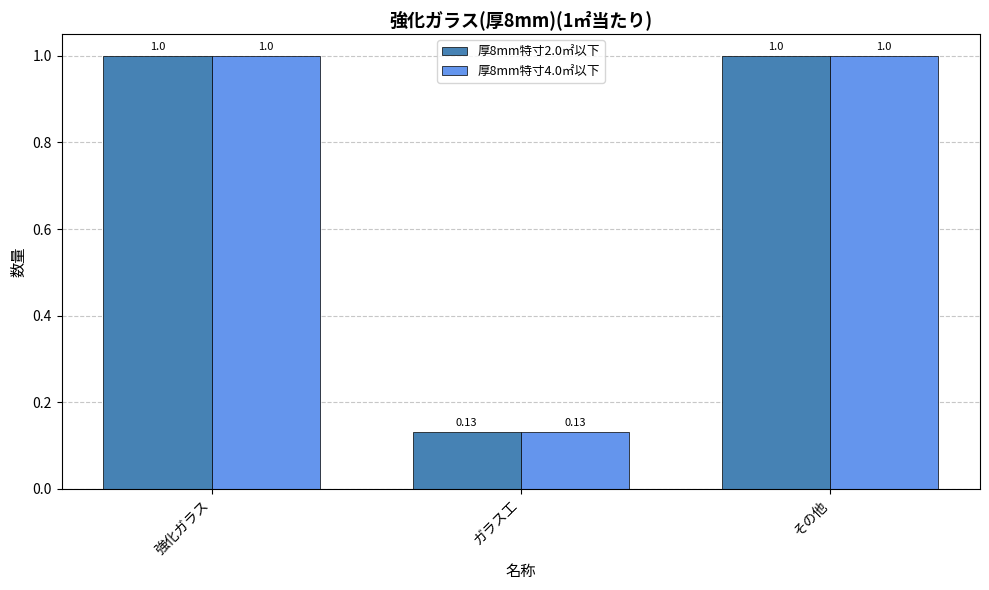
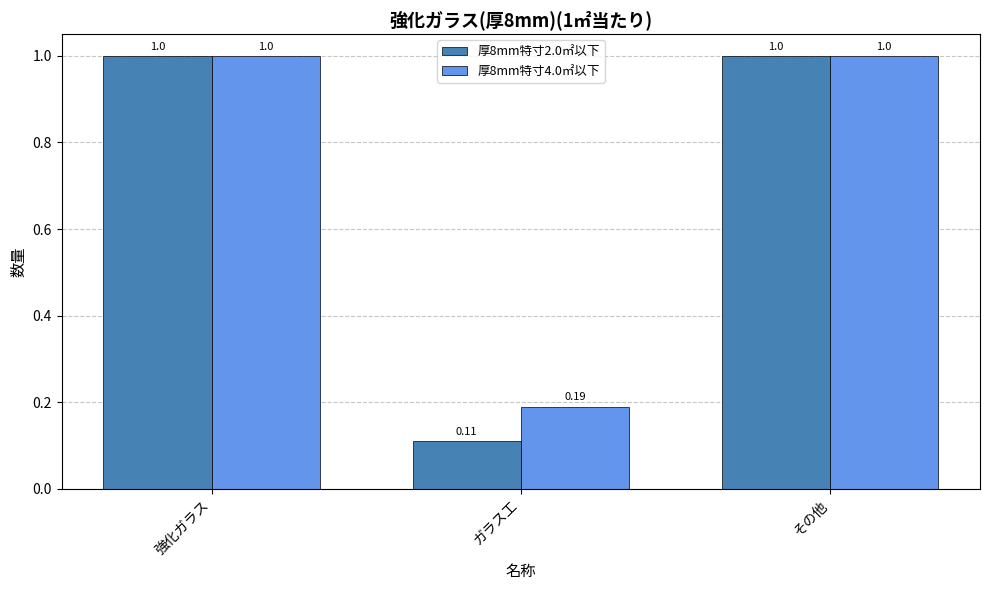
  {
    "厚8mm特寸2.0㎡以下": {
      "強化ガラス": 1.0,
-     "ガラス工": 0.13,
+     "ガラス工": 0.11,
      "その他": 1.0
    },
    "厚8mm特寸4.0㎡以下": {
      "強化ガラス": 1.0,
-     "ガラス工": 0.13,
+     "ガラス工": 0.19,
      "その他": 1.0
    }
  }
